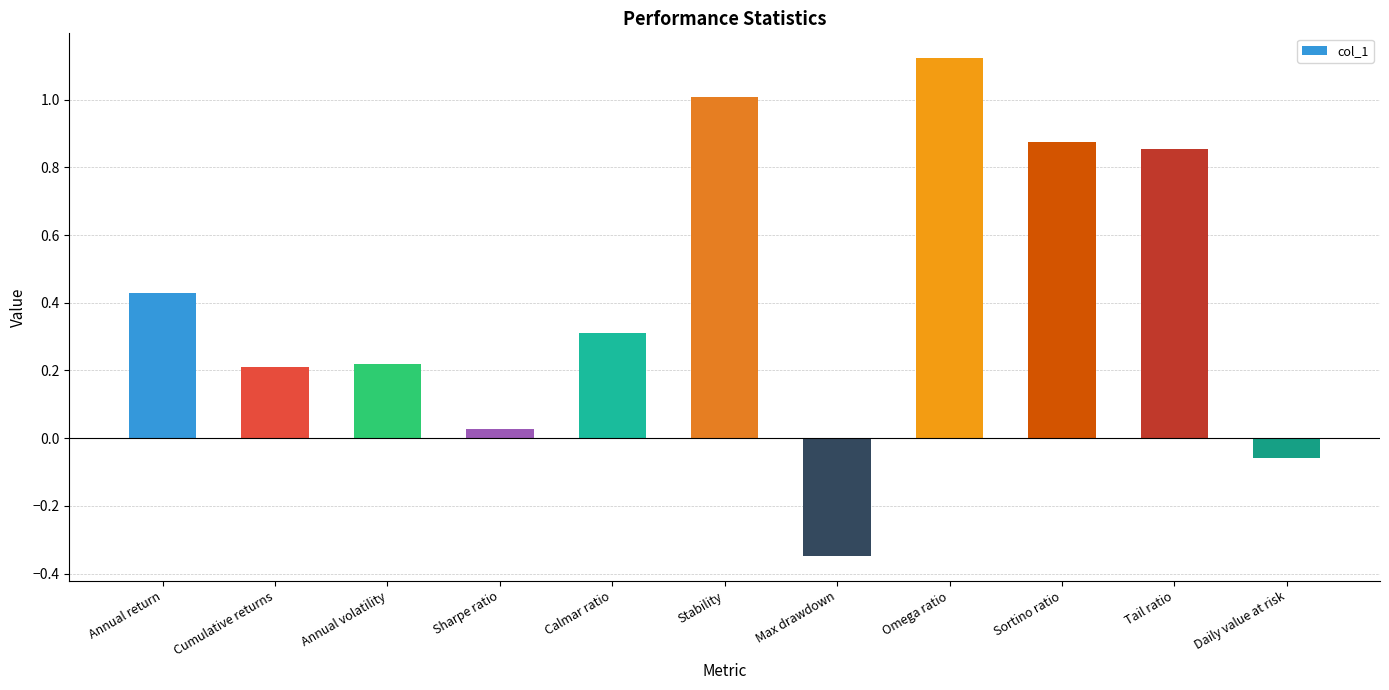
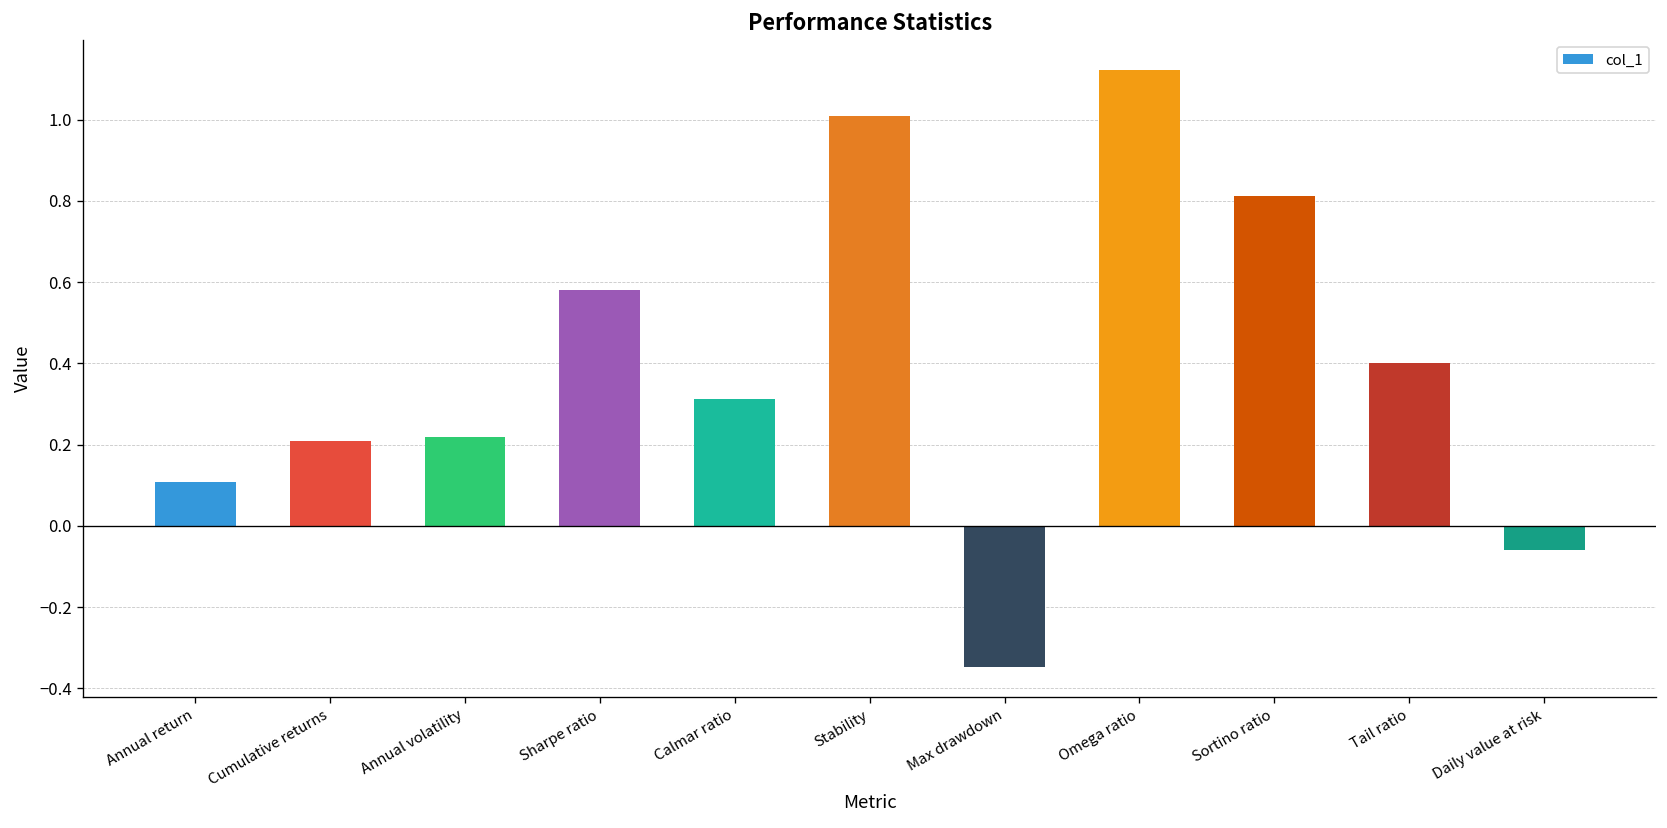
  {
-   "Annual return": 0.43,
+   "Annual return": 0.11,
    "Cumulative returns": 0.21,
    "Annual volatility": 0.22,
-   "Sharpe ratio": 0.03,
+   "Sharpe ratio": 0.58,
    "Calmar ratio": 0.31,
    "Stability": 1.01,
    "Max drawdown": -0.35,
    "Omega ratio": 1.12,
-   "Sortino ratio": 0.87,
-   "Tail ratio": 0.85,
+   "Sortino ratio": 0.81,
+   "Tail ratio": 0.40,
    "Daily value at risk": -0.06
  }
